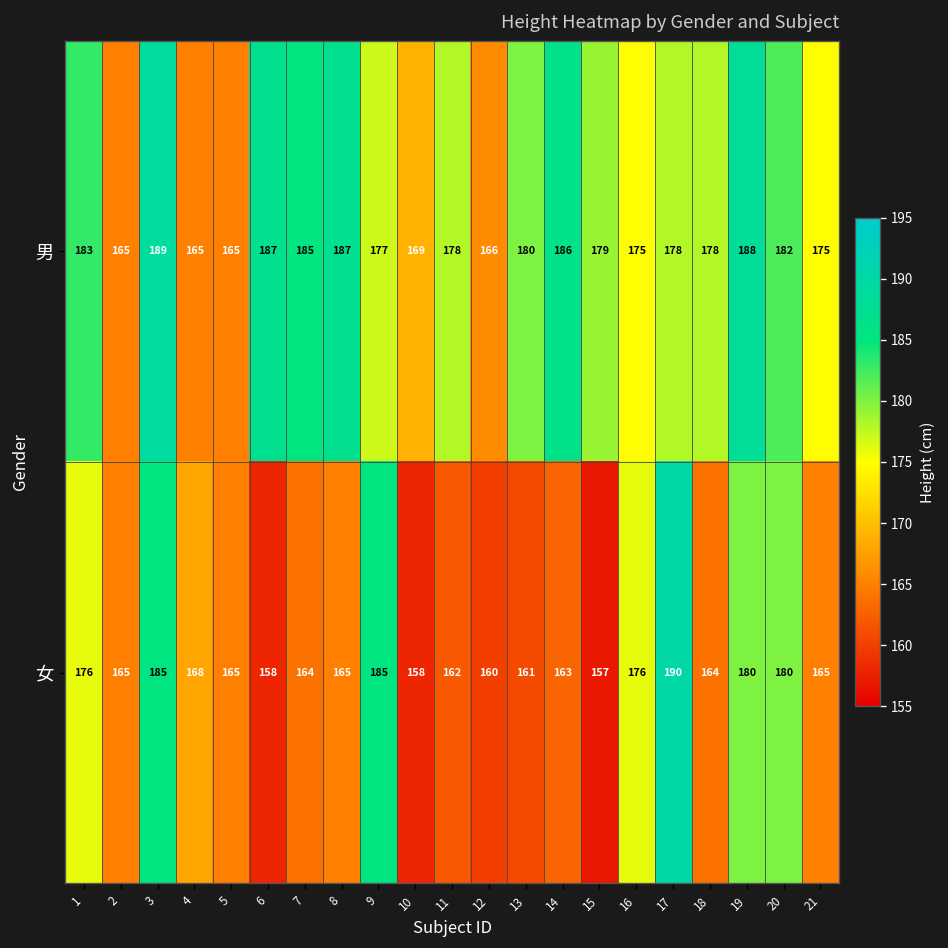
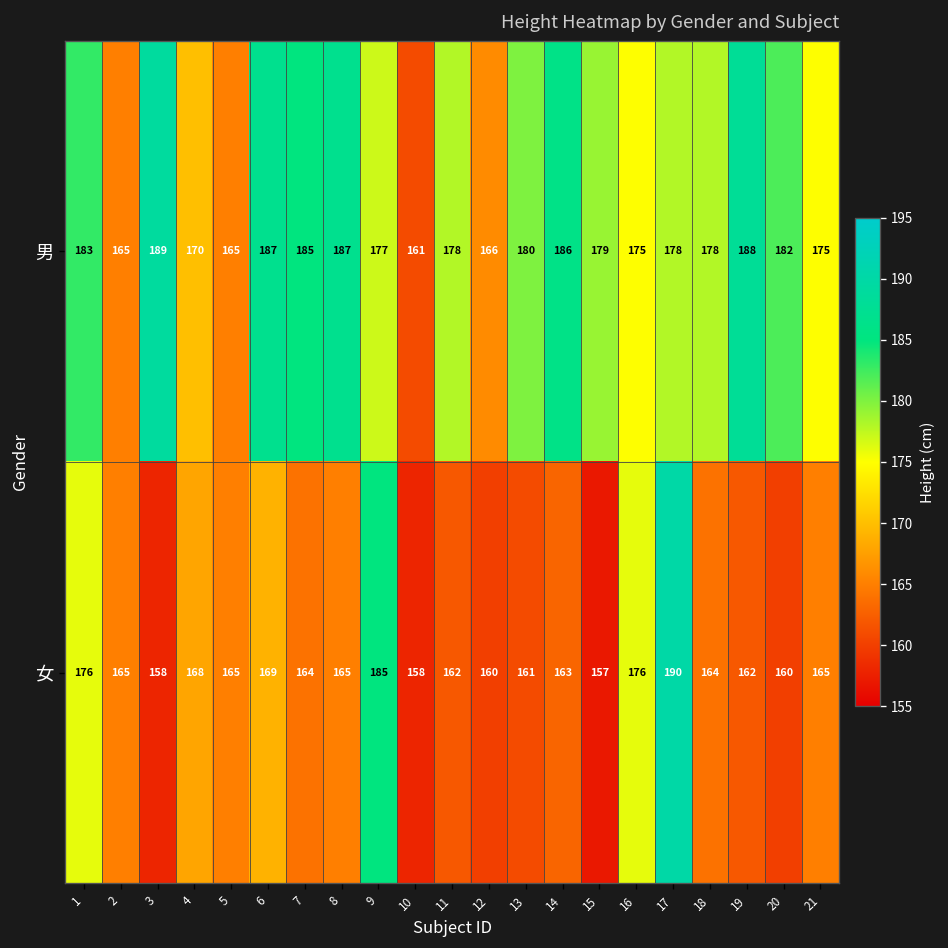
  {
    "男": {
      "1": 183,
      "2": 165,
      "3": 189,
-     "4": 165,
+     "4": 170,
      "5": 165,
      "6": 187,
      "7": 185,
      "8": 187,
      "9": 177,
-     "10": 169,
+     "10": 161,
      "11": 178,
      "12": 166,
      "13": 180,
      "14": 186,
      "15": 179,
      "16": 175,
      "17": 178,
      "18": 178,
      "19": 188,
      "20": 182,
      "21": 175
    },
    "女": {
      "1": 176,
      "2": 165,
-     "3": 185,
+     "3": 158,
      "4": 168,
      "5": 165,
-     "6": 158,
+     "6": 169,
      "7": 164,
      "8": 165,
      "9": 185,
      "10": 158,
      "11": 162,
      "12": 160,
      "13": 161,
      "14": 163,
      "15": 157,
      "16": 176,
      "17": 190,
      "18": 164,
-     "19": 180,
-     "20": 180,
+     "19": 162,
+     "20": 160,
      "21": 165
    }
  }
